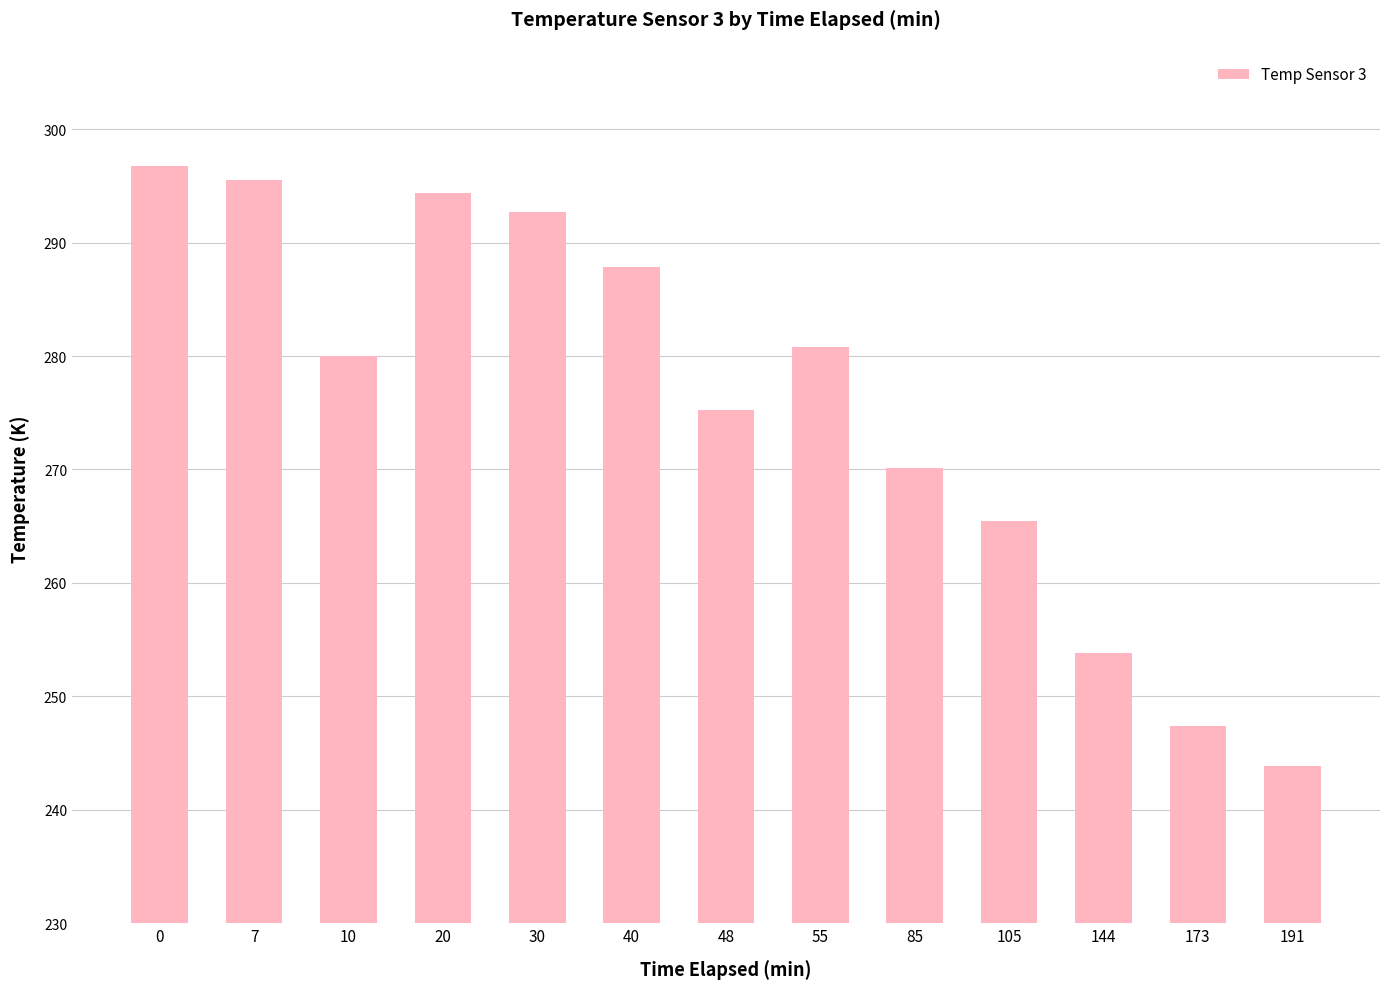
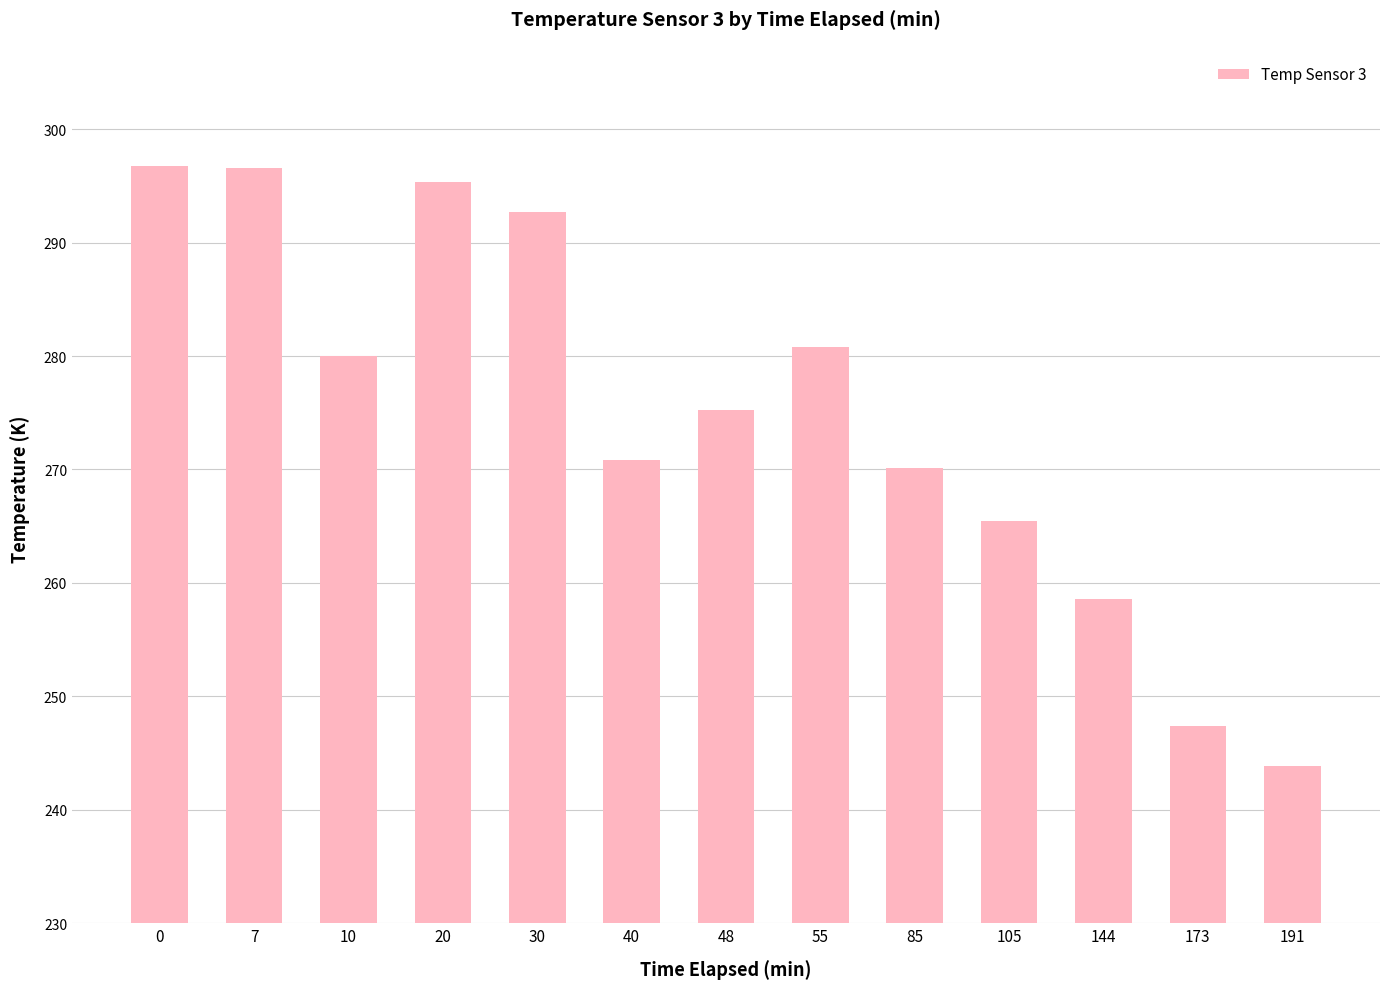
  {
    "0": 296.7,
-   "7": 295.5,
+   "7": 296.6,
    "10": 280.0,
-   "20": 294.4,
+   "20": 295.3,
    "30": 292.7,
-   "40": 287.9,
+   "40": 270.9,
    "48": 275.2,
    "55": 280.8,
    "85": 270.1,
    "105": 265.5,
-   "144": 253.8,
+   "144": 258.6,
    "173": 247.4,
    "191": 243.8
  }
